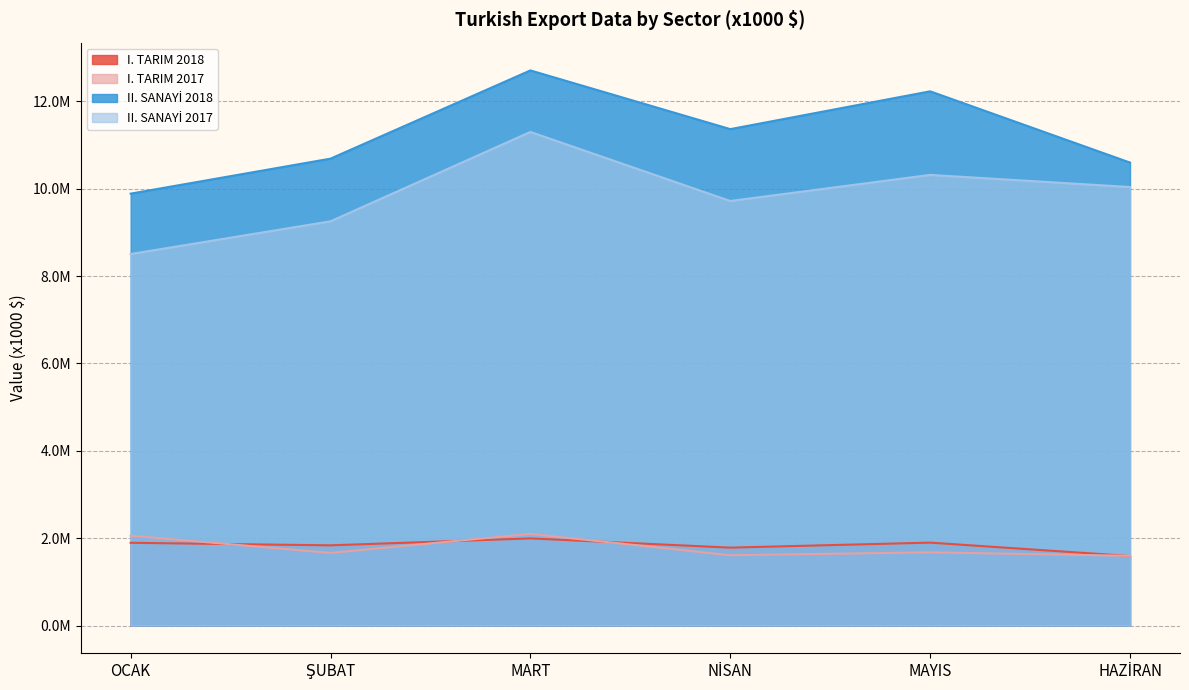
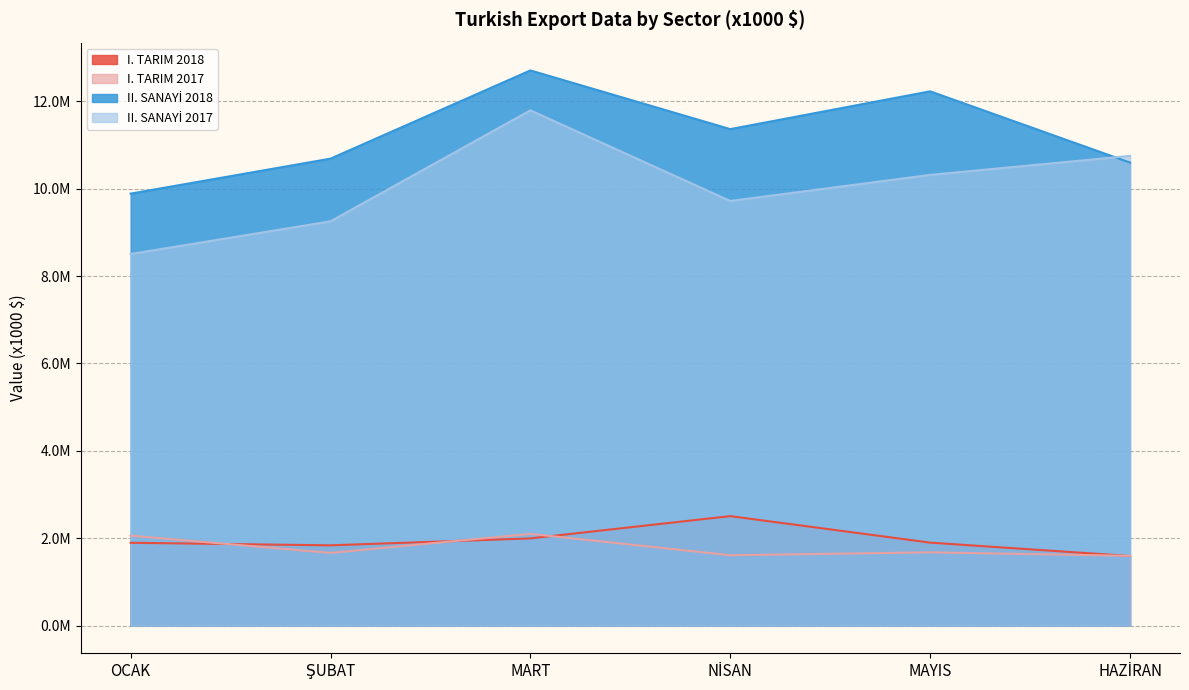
  {
    "I. TARIM 2018": {
      "OCAK": 1900000,
      "ŞUBAT": 1800000,
      "MART": 2000000,
-     "NİSAN": 1800000,
+     "NİSAN": 2500000,
      "MAYIS": 1900000
    },
    "I. TARIM 2017": {
      "OCAK": 2100000,
      "ŞUBAT": 1700000,
      "MART": 2100000,
      "NİSAN": 1600000,
      "MAYIS": 1700000
    },
    "II. SANAYİ 2018": {
      "OCAK": 9900000,
      "ŞUBAT": 10700000,
      "MART": 12700000,
      "NİSAN": 11400000,
      "MAYIS": 12200000,
      "HAZİRAN": 10600000
    },
    "II. SANAYİ 2017": {
      "OCAK": 8500000,
      "ŞUBAT": 9300000,
-     "MART": 11300000,
+     "MART": 11800000,
      "NİSAN": 9700000,
      "MAYIS": 10300000,
-     "HAZİRAN": 10000000
+     "HAZİRAN": 10800000
    }
  }
